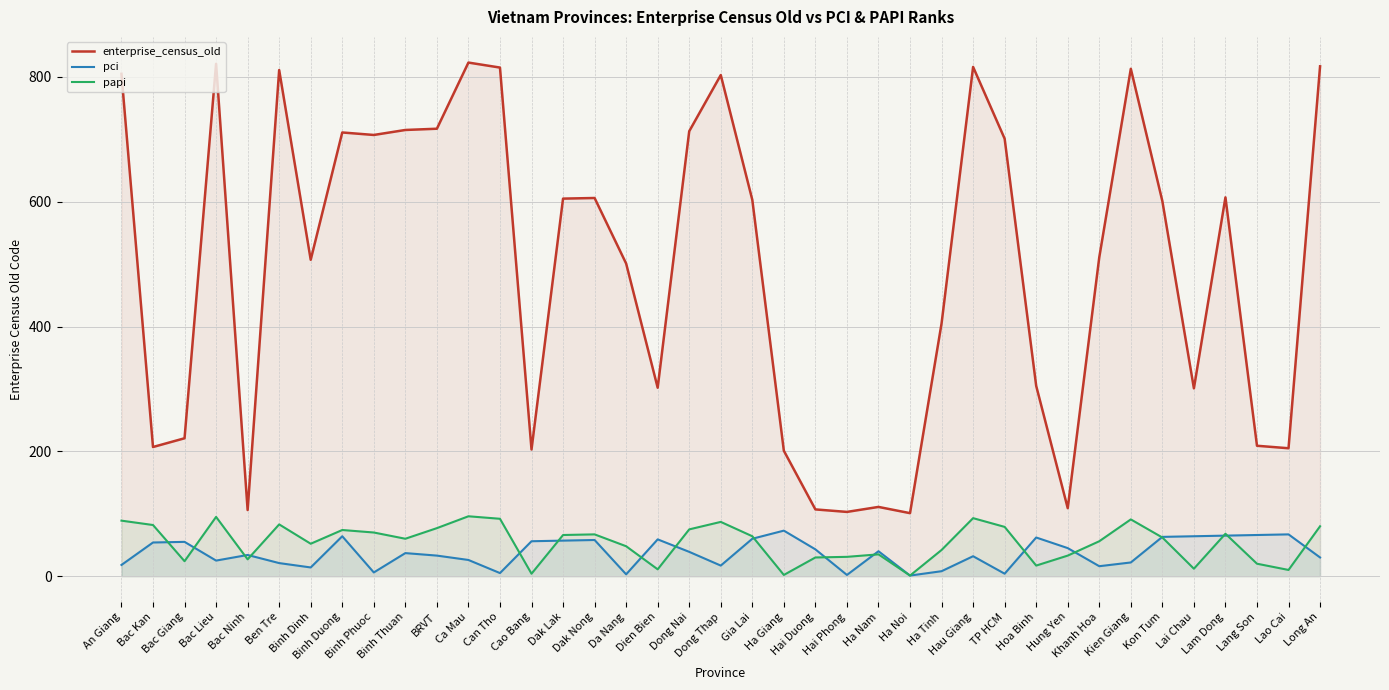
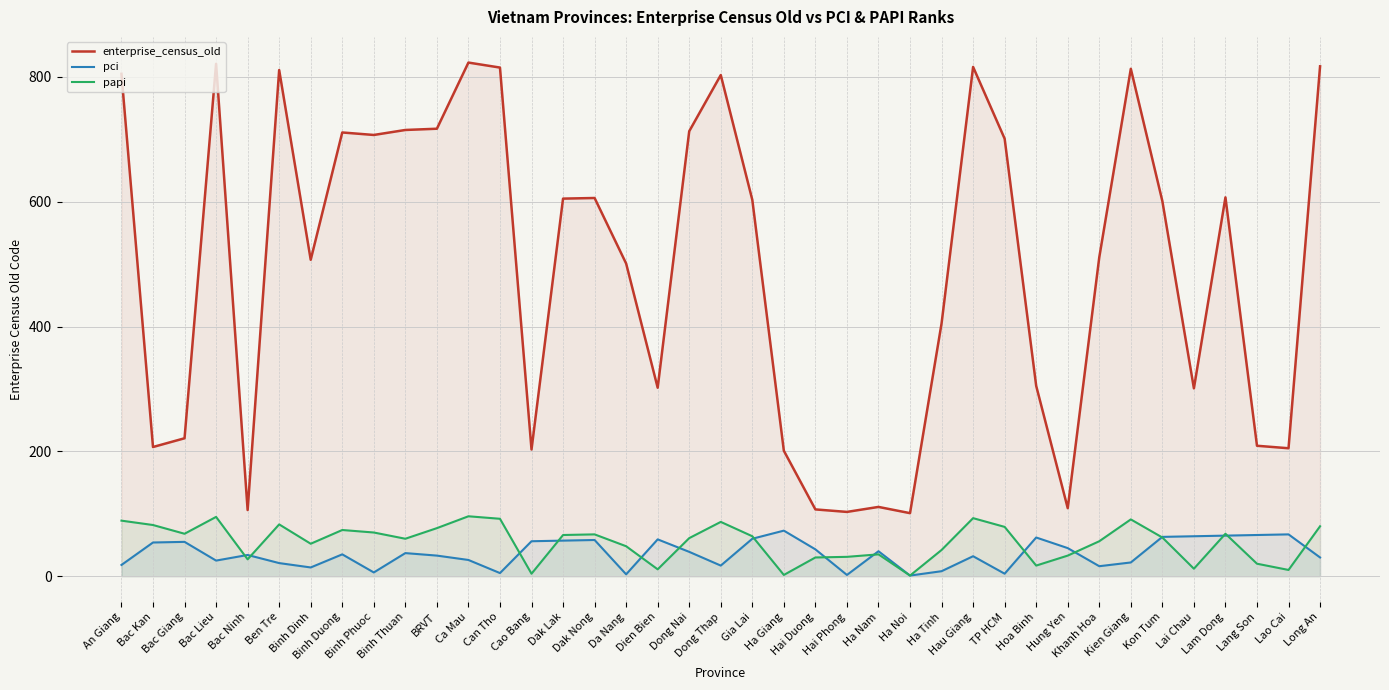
  {
    "enterprise_census_old": {
      "Bac Kan": 210,
      "Bac Giang": 220,
      "Bac Ninh": 110,
      "Ben Tre": 810,
      "Binh Dinh": 510,
      "Binh Duong": 710,
      "Binh Phuoc": 710,
      "Binh Thuan": 720,
      "BRVT": 720,
      "Ca Mau": 820,
      "Can Tho": 820,
      "Cao Bang": 200,
      "Dak Lak": 610,
      "Dak Nong": 610,
      "Da Nang": 500,
      "Dien Bien": 300,
      "Dong Nai": 710,
      "Dong Thap": 800,
      "Gia Lai": 600,
      "Ha Giang": 200,
      "Hai Duong": 110,
      "Hai Phong": 100,
      "Ha Nam": 110,
      "Ha Noi": 100,
      "Ha Tinh": 410,
      "Hau Giang": 820,
      "TP HCM": 700,
      "Hoa Binh": 310,
      "Hung Yen": 110,
      "Khanh Hoa": 510,
      "Kien Giang": 810,
      "Kon Tum": 600,
      "Lai Chau": 300,
      "Lam Dong": 610,
      "Lang Son": 210,
      "Lao Cai": 210,
      "Long An": 820
    },
    "pci": {
      "An Giang": 20,
      "Bac Kan": 50,
      "Bac Giang": 60,
      "Bac Lieu": 30,
      "Bac Ninh": 30,
      "Ben Tre": 20,
      "Binh Dinh": 10,
-     "Binh Duong": 60,
+     "Binh Duong": 40,
      "Binh Phuoc": 10,
      "Binh Thuan": 40,
      "BRVT": 30,
      "Ca Mau": 30,
      "Can Tho": 10,
      "Cao Bang": 60,
      "Dak Lak": 60,
      "Dak Nong": 60,
      "Da Nang": 0,
      "Dien Bien": 60,
      "Dong Nai": 40,
      "Dong Thap": 20,
      "Ha Giang": 70,
      "Hai Duong": 40,
      "Hai Phong": 0,
      "Ha Nam": 40,
      "Ha Tinh": 10,
      "Hau Giang": 30,
      "TP HCM": 0,
      "Hoa Binh": 60,
      "Hung Yen": 50,
      "Khanh Hoa": 20,
      "Kien Giang": 20,
      "Lai Chau": 60,
      "Lang Son": 70,
      "Lao Cai": 70,
      "Long An": 30
    },
    "papi": {
      "An Giang": 90,
      "Bac Kan": 80,
-     "Bac Giang": 20,
+     "Bac Giang": 70,
      "Bac Lieu": 100,
      "Bac Ninh": 30,
      "Ben Tre": 80,
      "Binh Dinh": 50,
      "Binh Duong": 70,
      "Binh Phuoc": 70,
      "Binh Thuan": 60,
      "BRVT": 80,
      "Ca Mau": 100,
      "Can Tho": 90,
      "Cao Bang": 0,
      "Dak Lak": 70,
      "Dak Nong": 70,
      "Da Nang": 50,
      "Dien Bien": 10,
-     "Dong Nai": 80,
+     "Dong Nai": 60,
      "Dong Thap": 90,
      "Ha Giang": 0,
      "Hai Duong": 30,
      "Hai Phong": 30,
      "Ha Nam": 40,
      "Ha Tinh": 40,
      "Hau Giang": 90,
      "TP HCM": 80,
      "Hoa Binh": 20,
      "Hung Yen": 30,
      "Khanh Hoa": 60,
      "Kien Giang": 90,
      "Lai Chau": 10,
      "Lang Son": 20,
      "Lao Cai": 10,
      "Long An": 80
    }
  }
